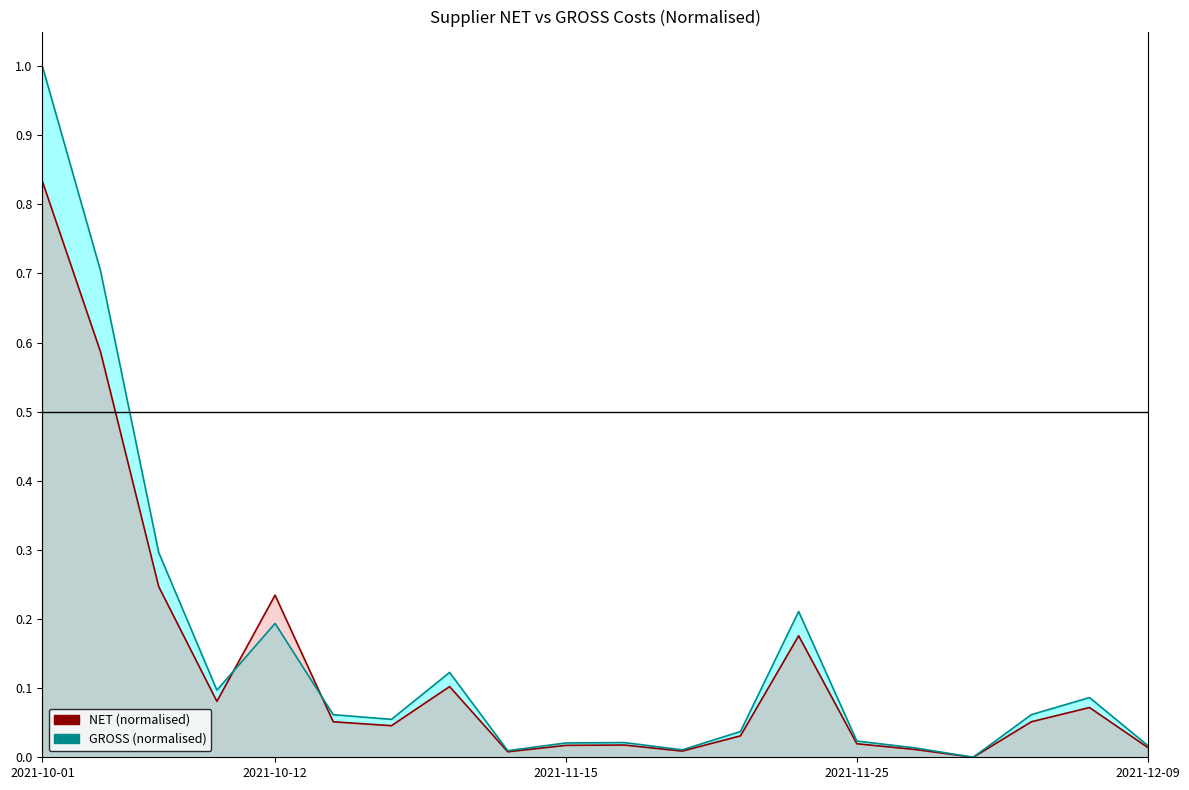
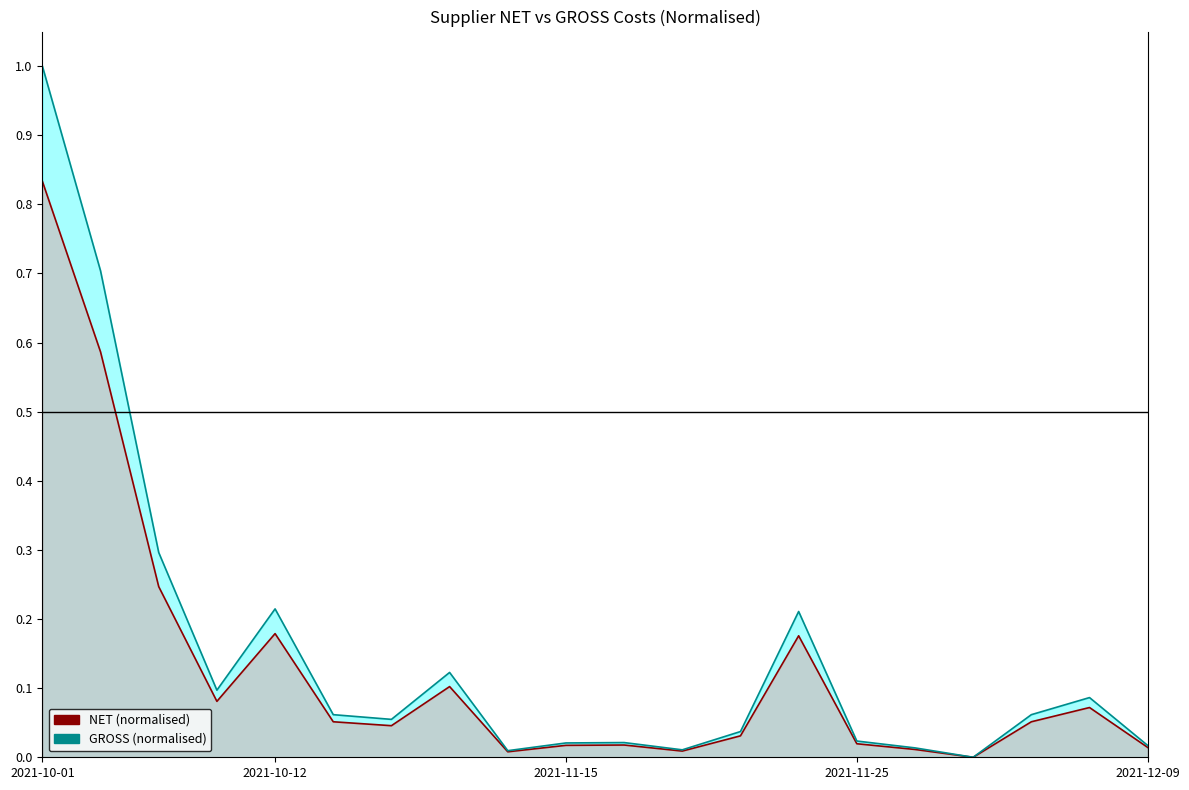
  {
    "NET (normalised)": {
      "2021-10-01": 0.83,
-     "2021-10-12": 0.23,
+     "2021-10-12": 0.18,
      "2021-11-25": 0.02
    },
    "GROSS (normalised)": {
      "2021-10-01": 1.00,
-     "2021-10-12": 0.19,
+     "2021-10-12": 0.21,
      "2021-11-25": 0.02
    }
  }
